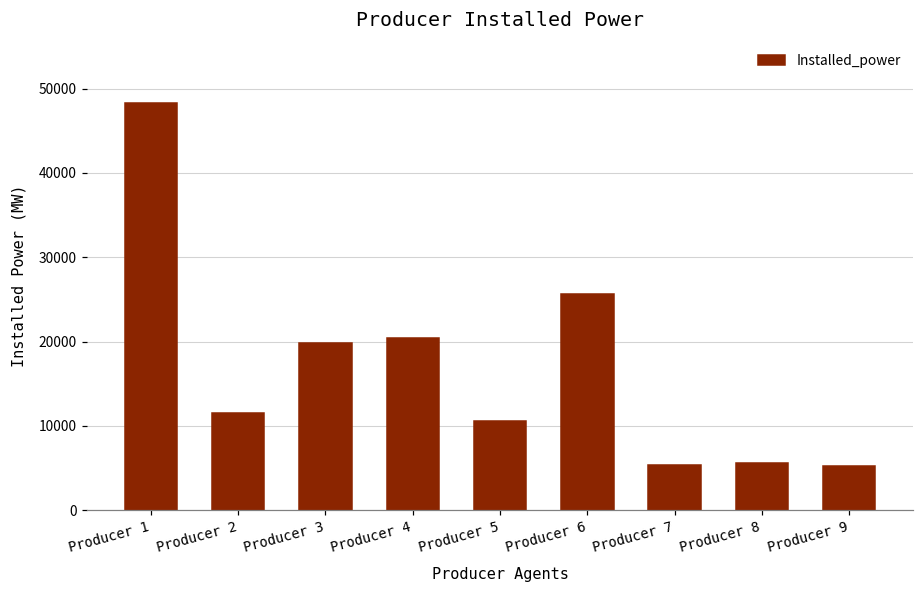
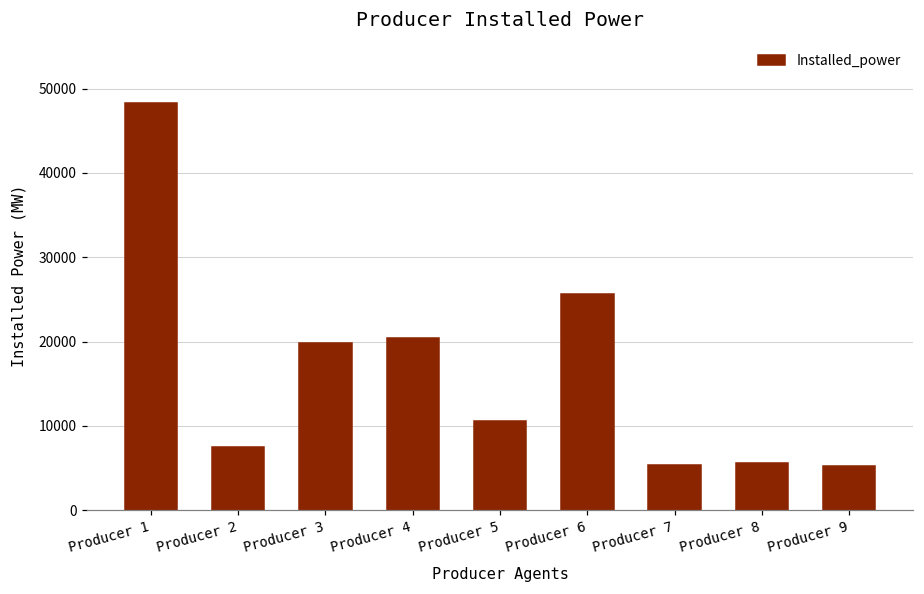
  {
    "Producer 1": 48000,
-   "Producer 2": 12000,
+   "Producer 2": 8000,
    "Producer 3": 20000,
    "Producer 4": 20000,
    "Producer 5": 11000,
    "Producer 6": 26000,
    "Producer 7": 5000,
    "Producer 8": 6000,
    "Producer 9": 5000
  }
